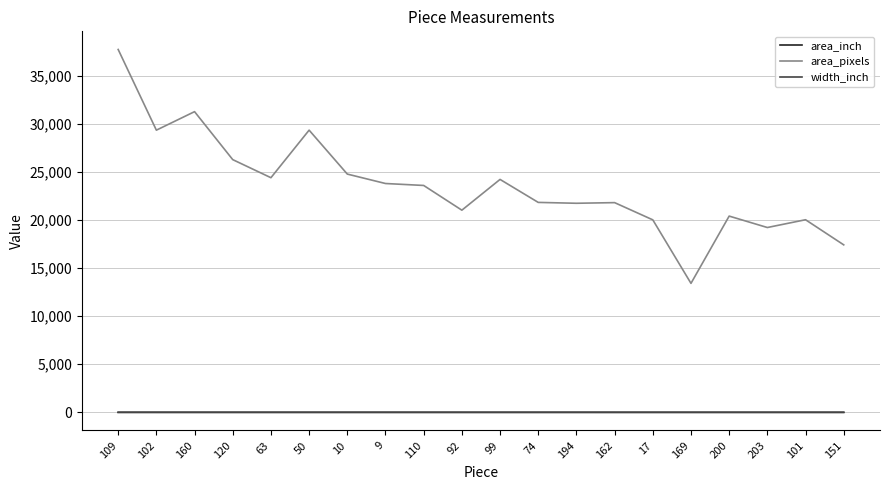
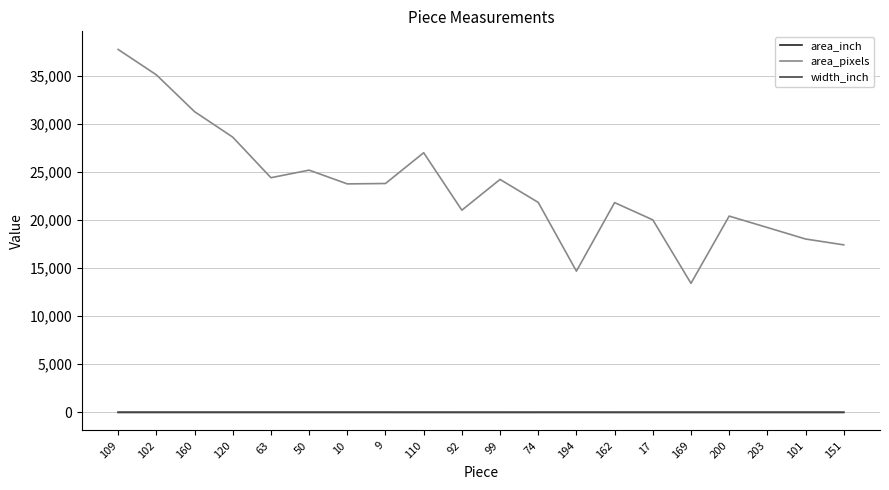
  {
    "width_inch": {
      "109": "0",
      "102": "0",
      "160": "0",
      "120": "0",
      "63": "0",
      "50": "0",
      "10": "0",
      "9": "0",
      "110": "0",
      "92": "0",
      "99": "0",
      "74": "0",
      "194": "0",
      "162": "0",
      "17": "0",
      "169": "0",
      "200": "0",
      "203": "0",
      "101": "0",
      "151": "0"
    },
    "area_pixels": {
      "109": "38,000",
-     "102": "29,000",
+     "102": "35,000",
      "160": "31,000",
-     "120": "26,000",
+     "120": "29,000",
      "63": "24,000",
-     "50": "29,000",
-     "10": "25,000",
+     "50": "25,000",
+     "10": "24,000",
      "9": "24,000",
-     "110": "24,000",
+     "110": "27,000",
      "92": "21,000",
      "99": "24,000",
      "74": "22,000",
-     "194": "22,000",
+     "194": "15,000",
      "162": "22,000",
      "17": "20,000",
      "169": "13,000",
      "200": "20,000",
      "203": "19,000",
-     "101": "20,000",
+     "101": "18,000",
      "151": "17,000"
    }
  }
